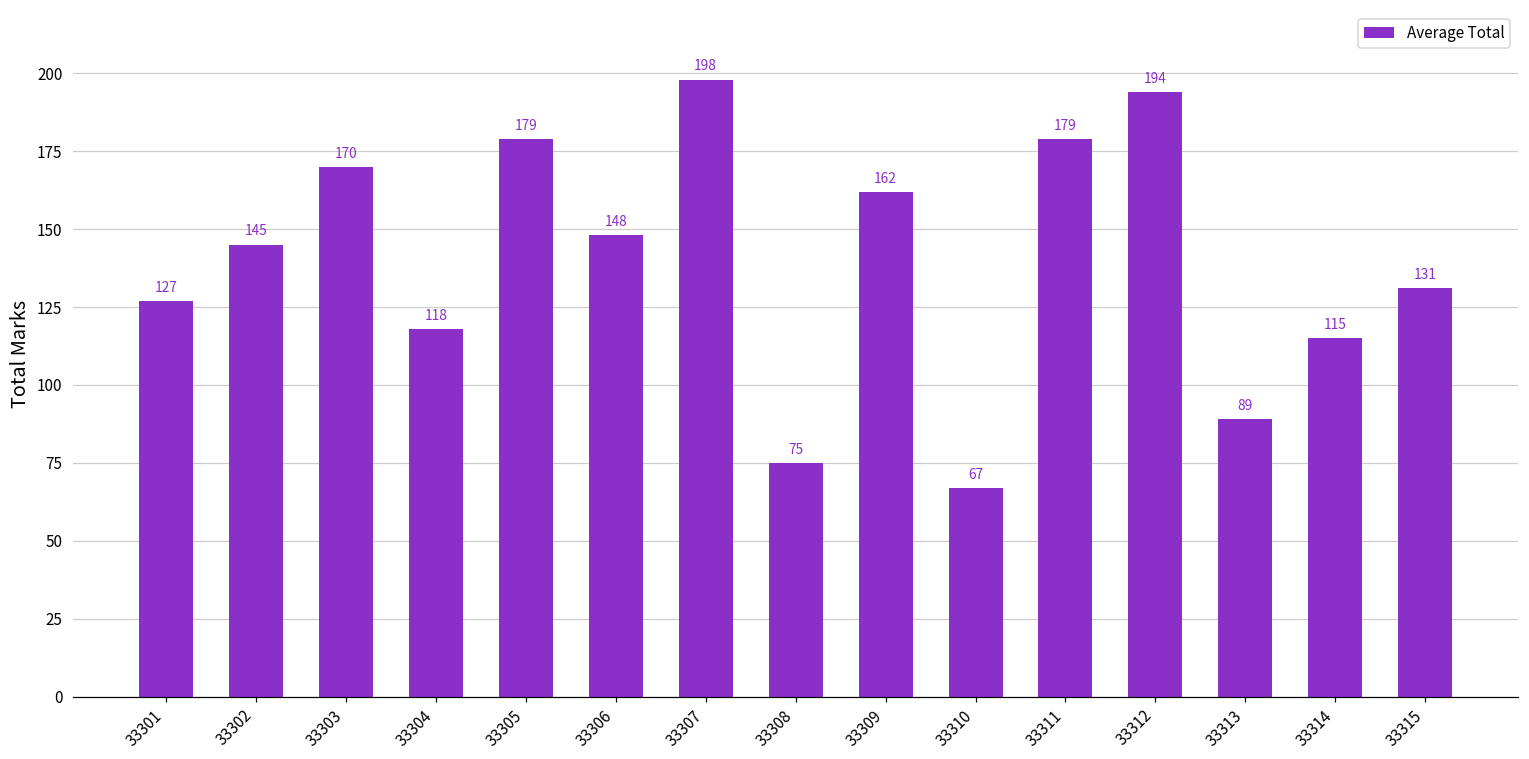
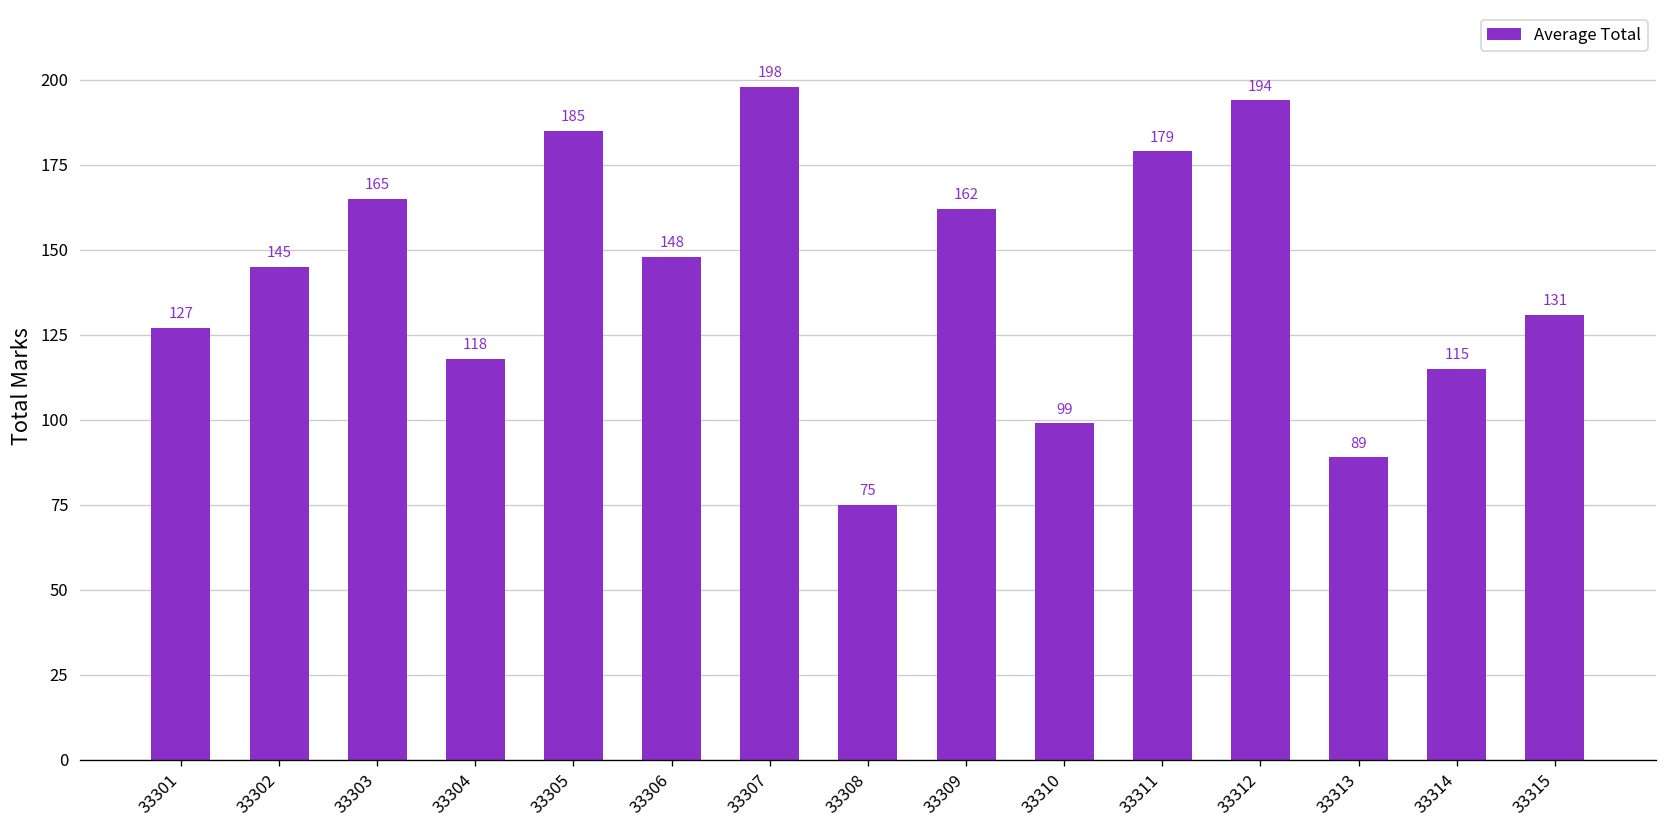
  {
    "33301": 127,
    "33302": 145,
-   "33303": 170,
+   "33303": 165,
    "33304": 118,
-   "33305": 179,
+   "33305": 185,
    "33306": 148,
    "33307": 198,
    "33308": 75,
    "33309": 162,
-   "33310": 67,
+   "33310": 99,
    "33311": 179,
    "33312": 194,
    "33313": 89,
    "33314": 115,
    "33315": 131
  }
